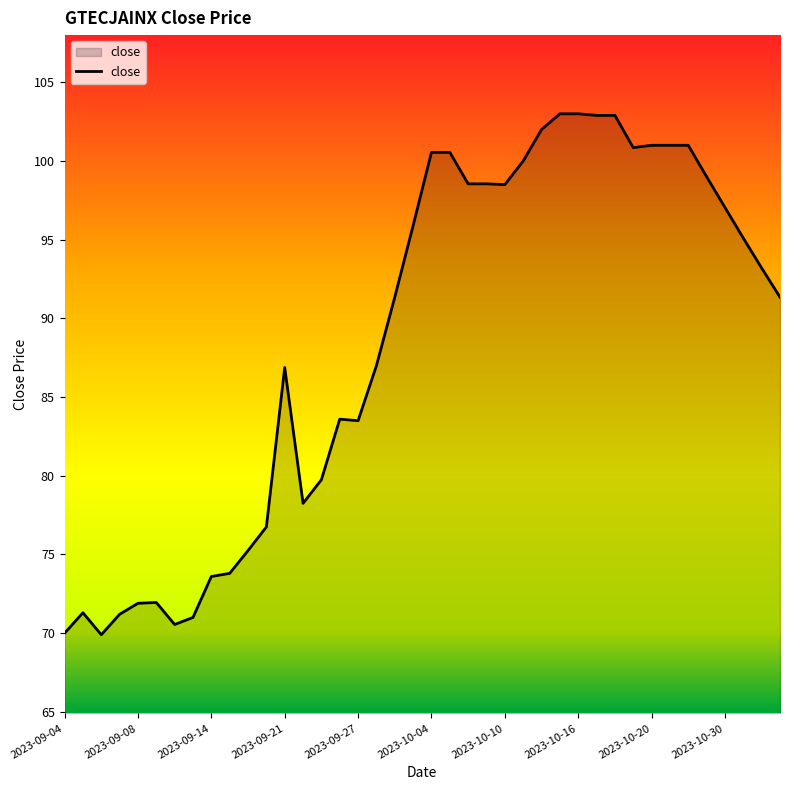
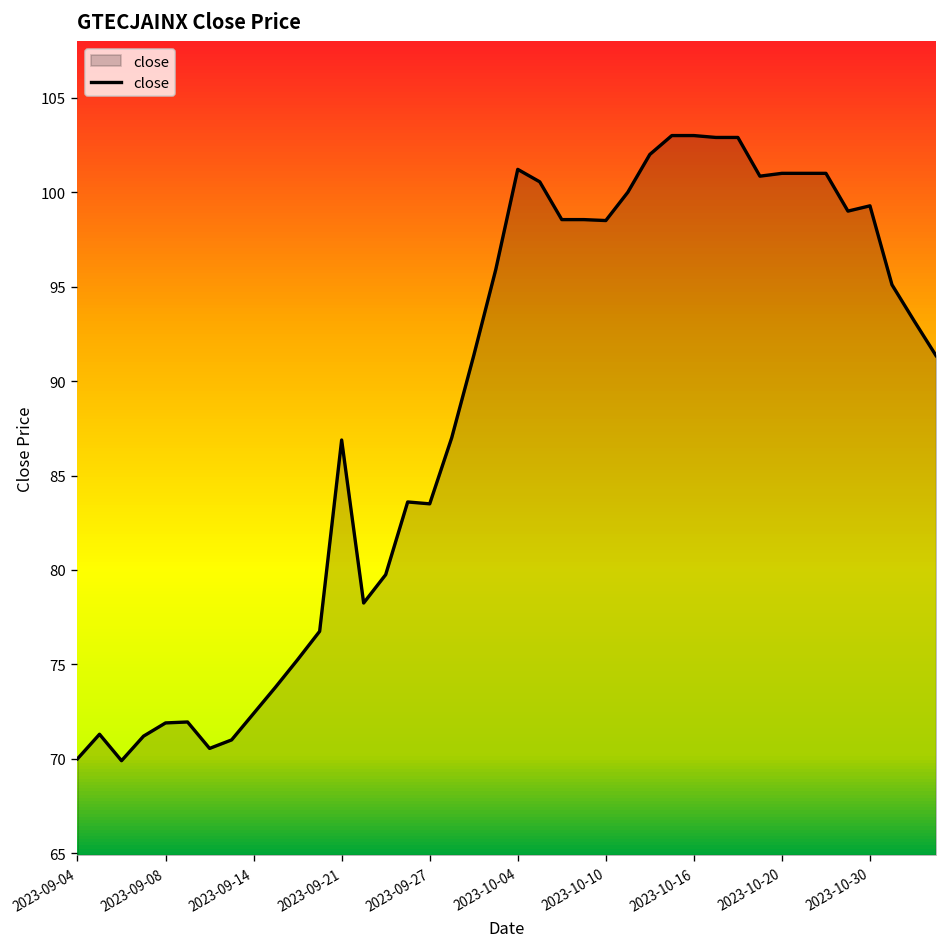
  {
    "2023-09-04": 70.0,
    "2023-09-08": 71.9,
-   "2023-09-14": 73.6,
+   "2023-09-14": 72.4,
    "2023-09-21": 86.9,
    "2023-09-27": 83.5,
-   "2023-10-04": 100.6,
+   "2023-10-04": 101.2,
    "2023-10-10": 98.5,
    "2023-10-16": 103.0,
    "2023-10-20": 101.0,
-   "2023-10-30": 97.1
+   "2023-10-30": 99.3
  }
